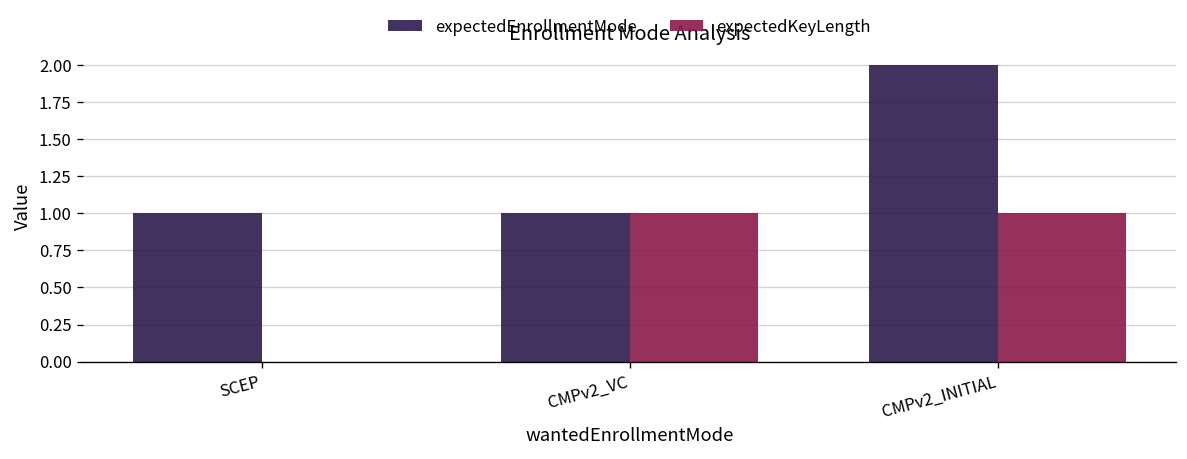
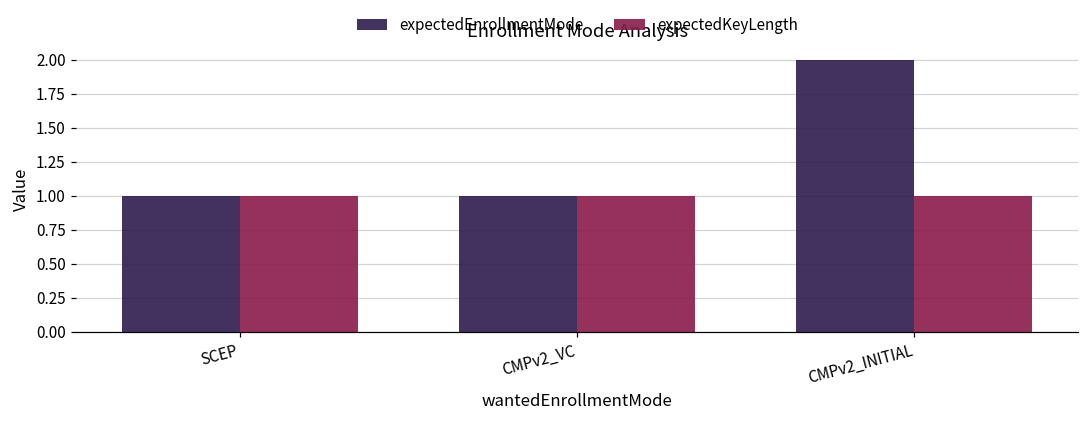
  {
    "expectedEnrollmentMode": {
      "SCEP": 1,
      "CMPv2_VC": 1,
      "CMPv2_INITIAL": 2
    },
    "expectedKeyLength": {
-     "SCEP": 0,
+     "SCEP": 1,
      "CMPv2_VC": 1,
      "CMPv2_INITIAL": 1
    }
  }
